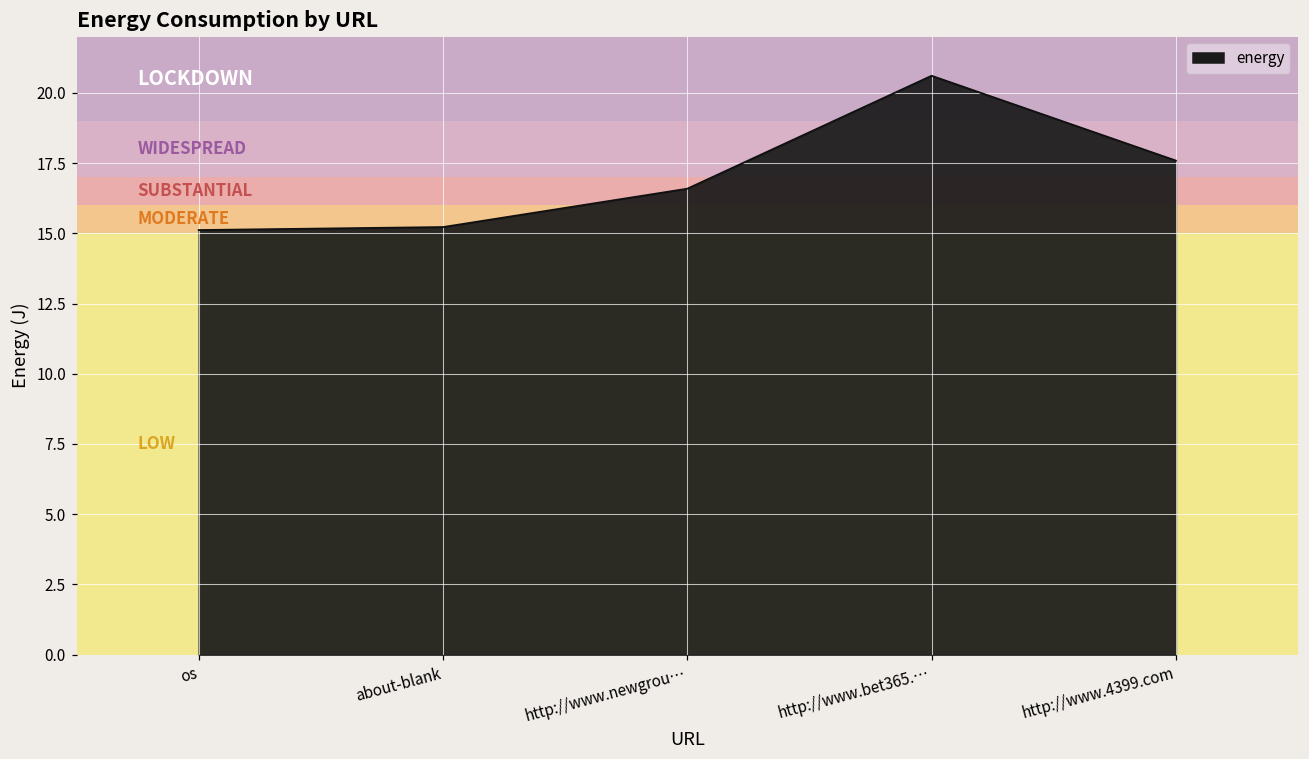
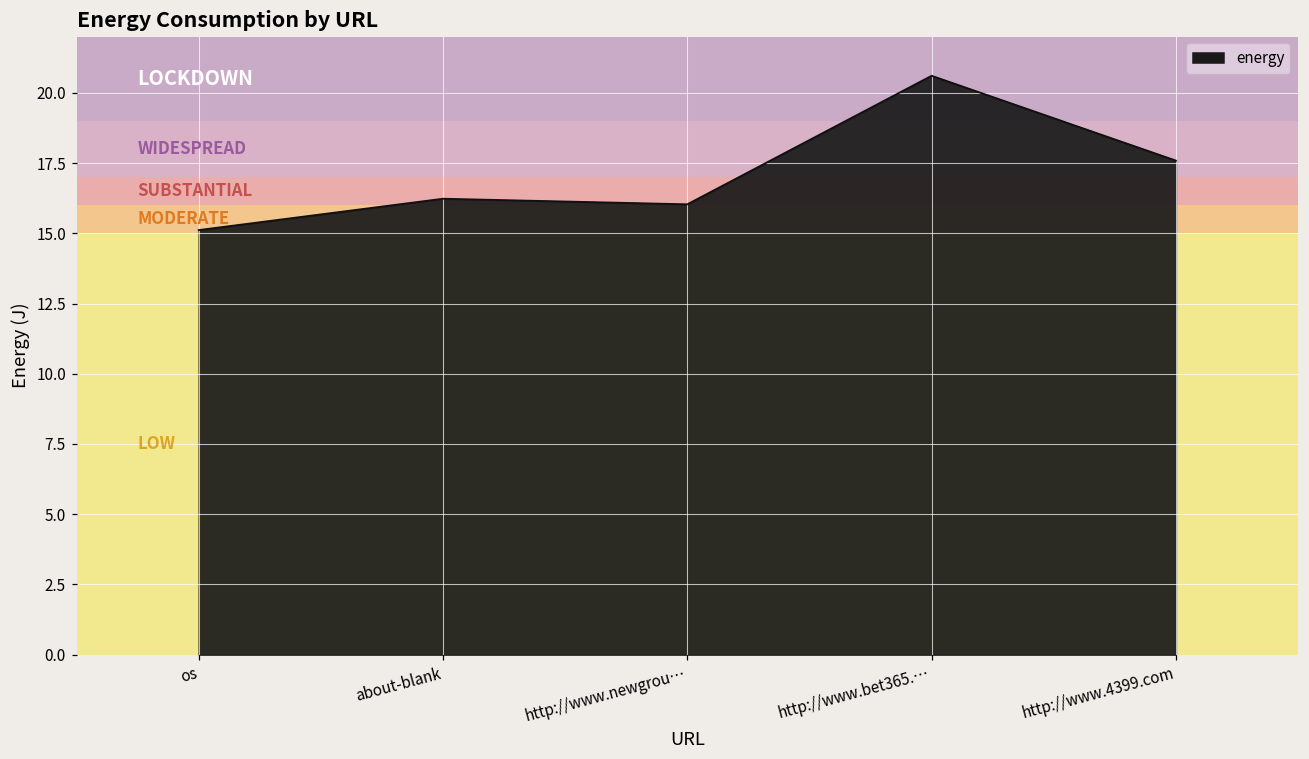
  {
    "os": 15.1,
-   "about-blank": 15.2,
-   "http://www.newgrou…": 16.6,
+   "about-blank": 16.2,
+   "http://www.newgrou…": 16.0,
    "http://www.bet365.…": 20.6,
    "http://www.4399.com": 17.6
  }
